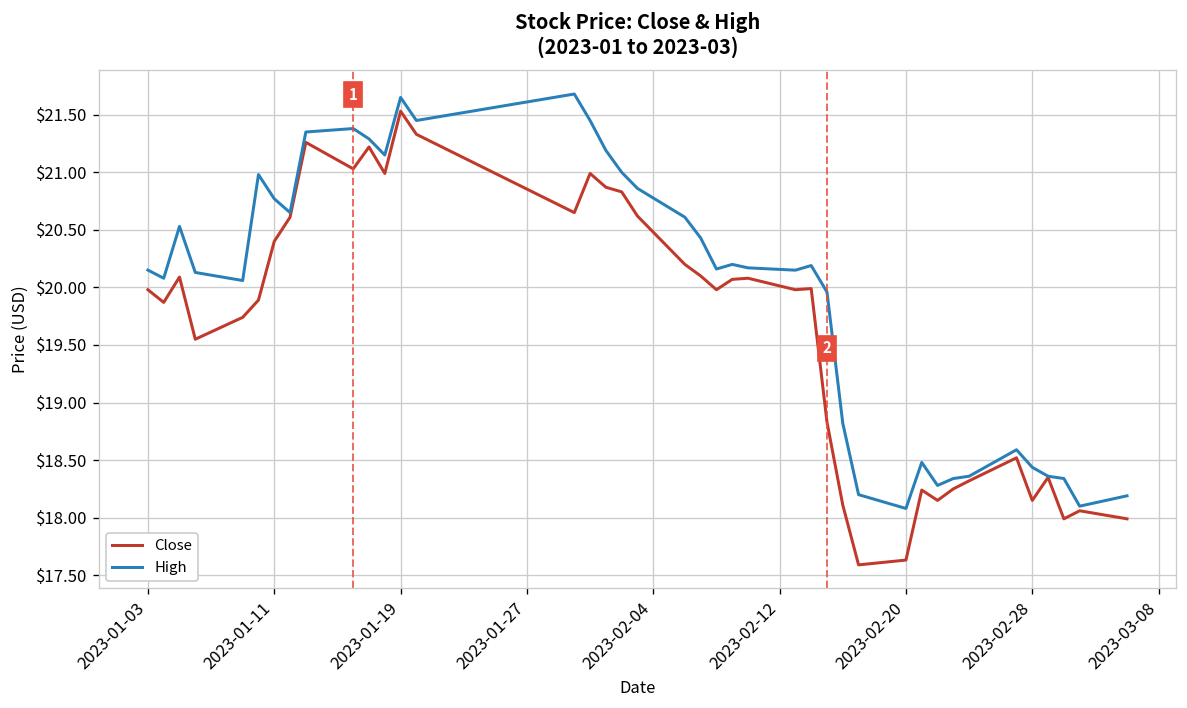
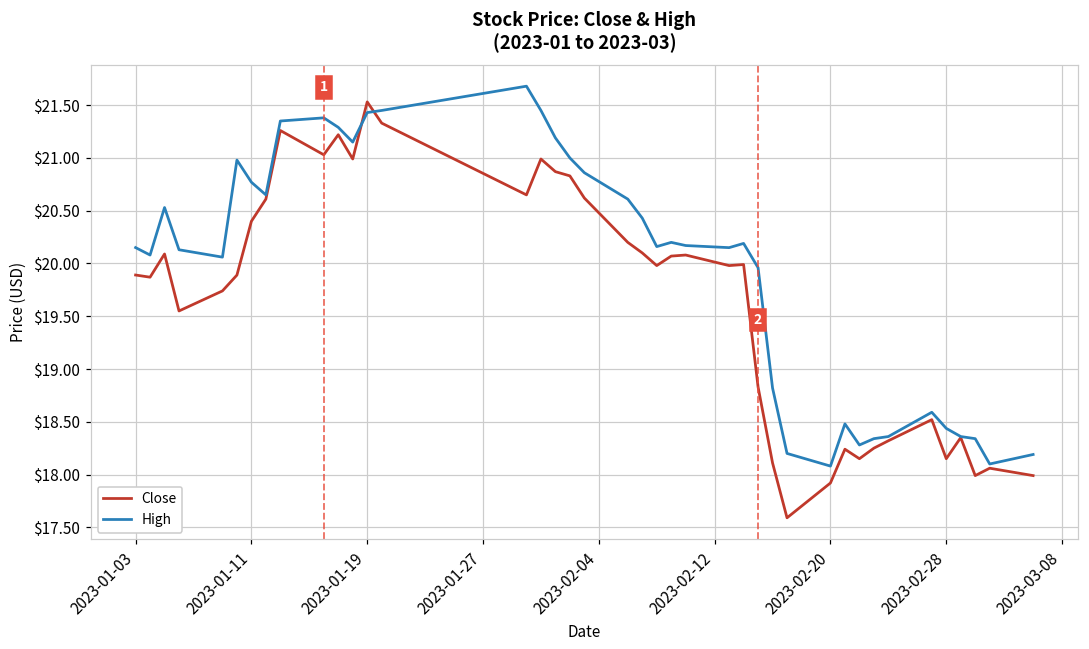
  {
    "Close": {
-     "2023-01-03": "$20.0",
+     "2023-01-03": "$19.9",
      "2023-01-11": "$20.4",
      "2023-01-19": "$21.5",
-     "2023-02-20": "$17.6",
+     "2023-02-20": "$17.9",
      "2023-02-28": "$18.1"
    },
    "High": {
      "2023-01-03": "$20.2",
      "2023-01-11": "$20.8",
-     "2023-01-19": "$21.7",
+     "2023-01-19": "$21.4",
      "2023-02-20": "$18.1",
      "2023-02-28": "$18.4"
    }
  }
